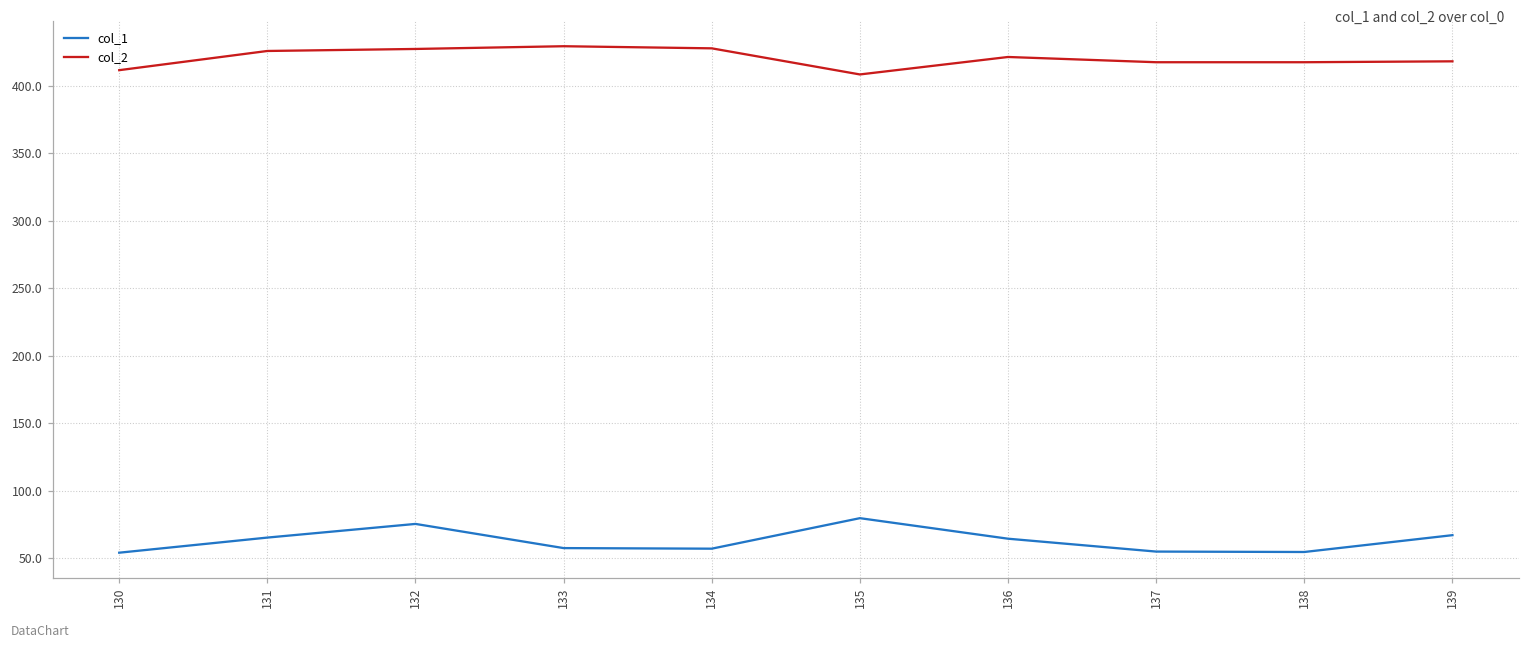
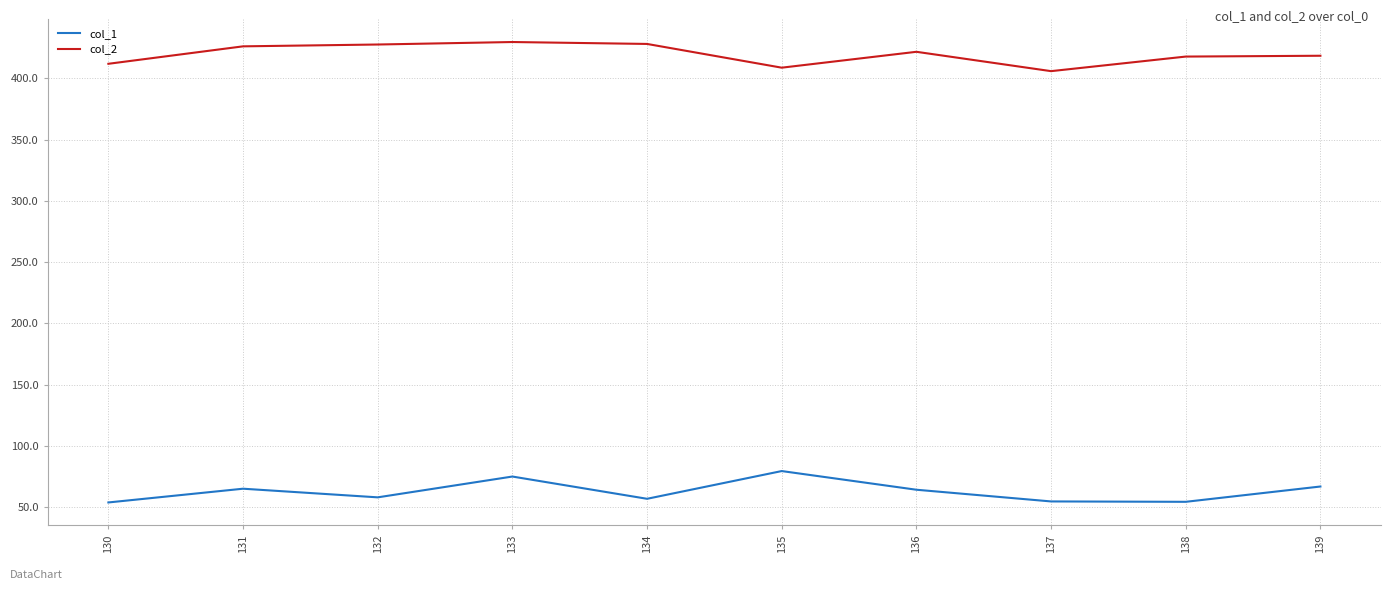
  {
    "col_1": {
      "130": 54,
      "131": 65,
-     "132": 75,
-     "133": 57,
+     "132": 58,
+     "133": 75,
      "134": 57,
      "135": 80,
      "136": 64,
      "137": 55,
      "138": 55,
      "139": 67
    },
    "col_2": {
      "130": 412,
      "131": 426,
      "132": 427,
      "133": 430,
      "134": 428,
      "135": 409,
      "136": 422,
-     "137": 418,
+     "137": 406,
      "138": 418,
      "139": 418
    }
  }
